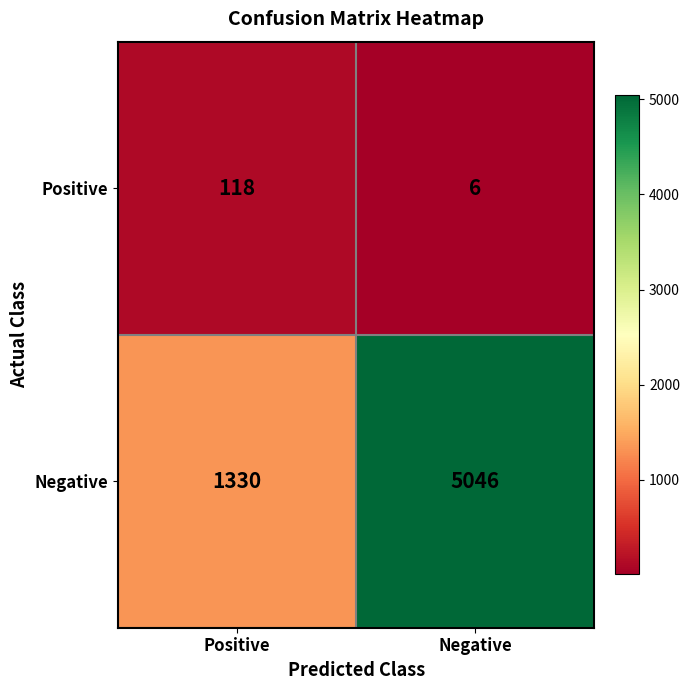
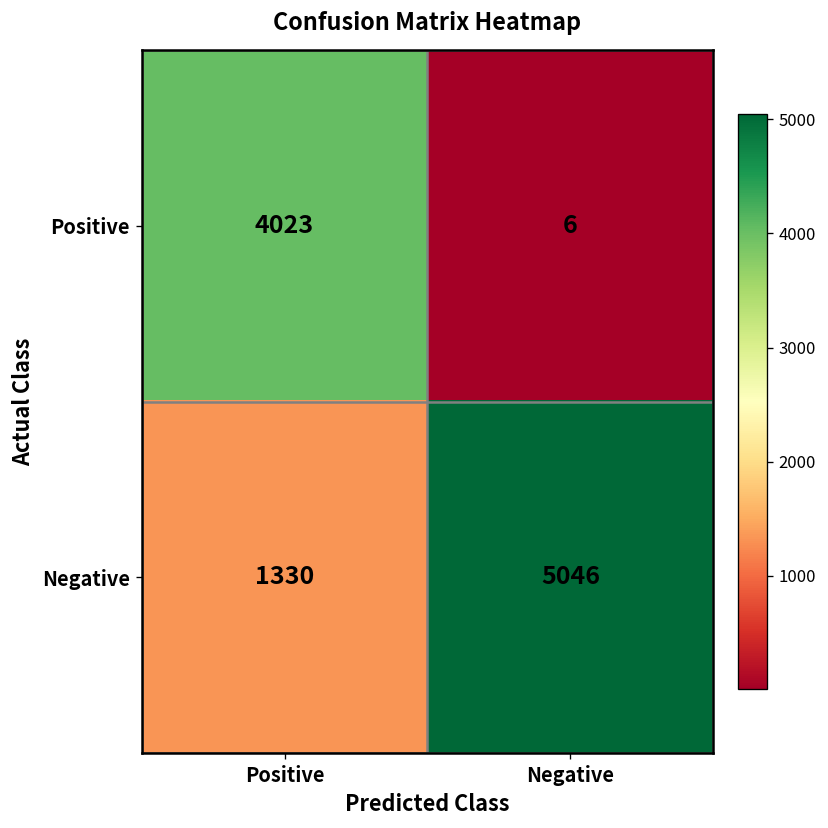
  {
    "Positive": {
-     "Positive": 118,
+     "Positive": 4023,
      "Negative": 6
    },
    "Negative": {
      "Positive": 1330,
      "Negative": 5046
    }
  }
